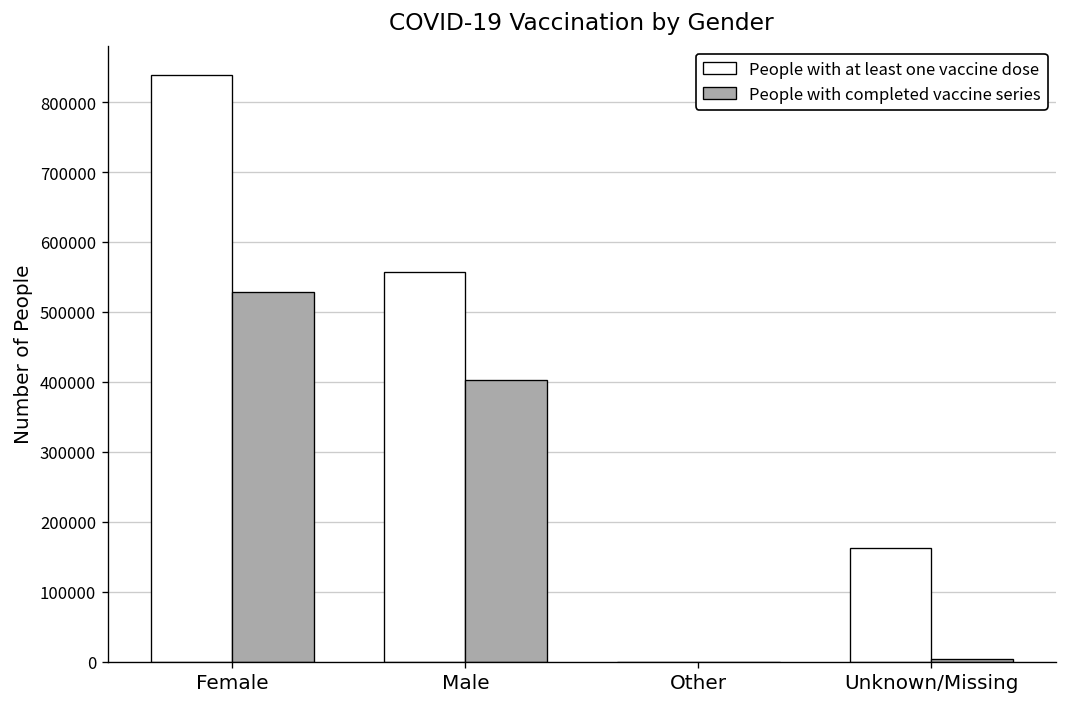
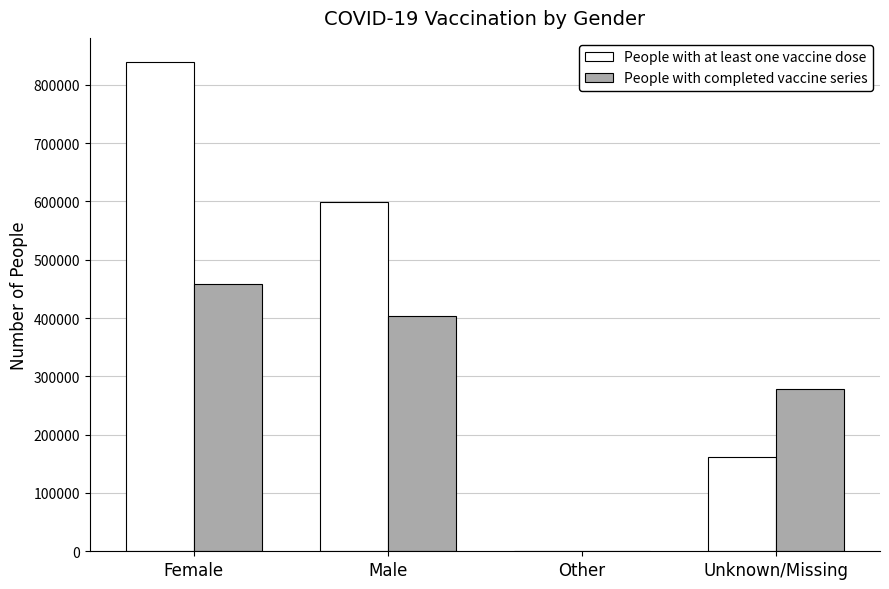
  {
    "People with at least one vaccine dose": {
      "Female": 840000,
-     "Male": 560000,
+     "Male": 600000,
      "Unknown/Missing": 160000
    },
    "People with completed vaccine series": {
-     "Female": 530000,
+     "Female": 460000,
      "Male": 400000,
-     "Unknown/Missing": 0
+     "Unknown/Missing": 280000
    }
  }
